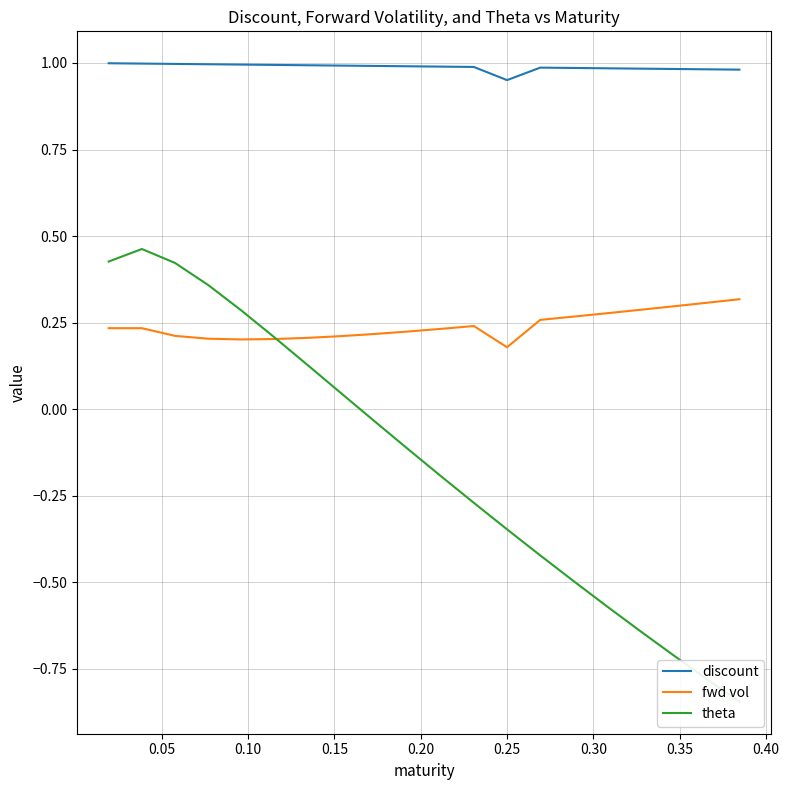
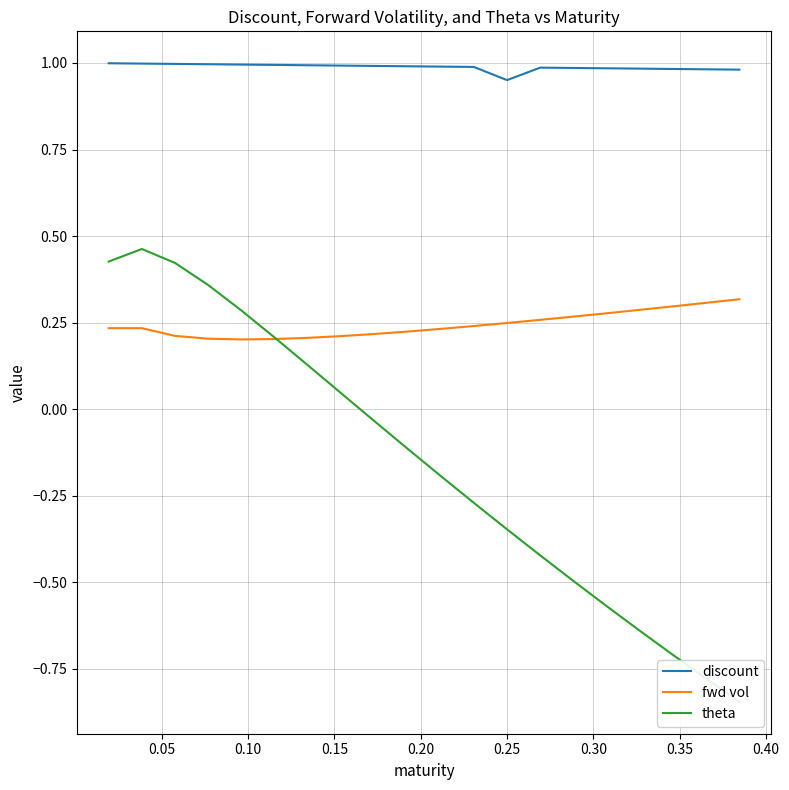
  {
    "discount": {
      "0.25": 0.95
    },
    "fwd vol": {
-     "0.25": 0.18
+     "0.25": 0.25
    },
    "theta": {
      "0.25": -0.35
    }
  }
